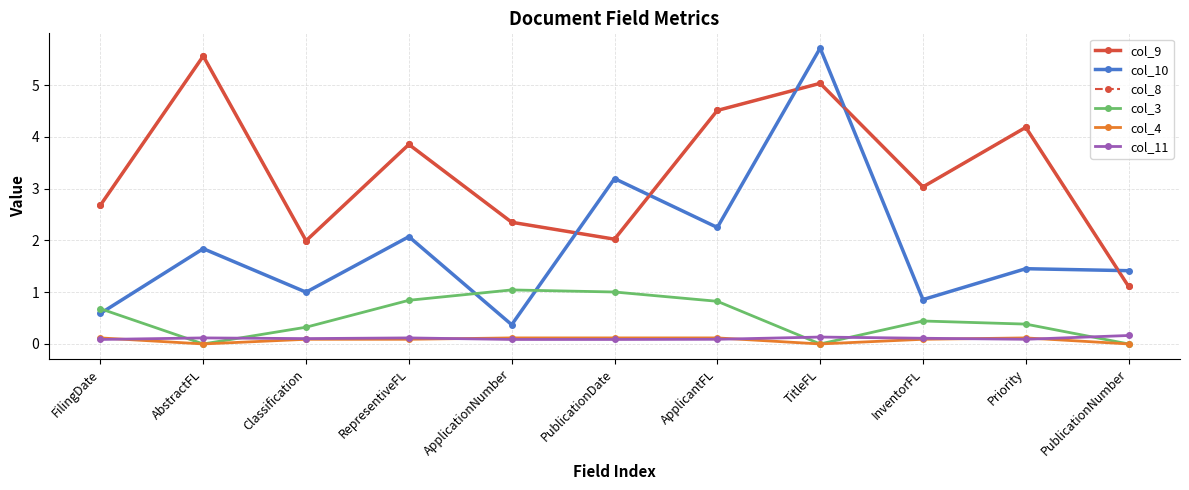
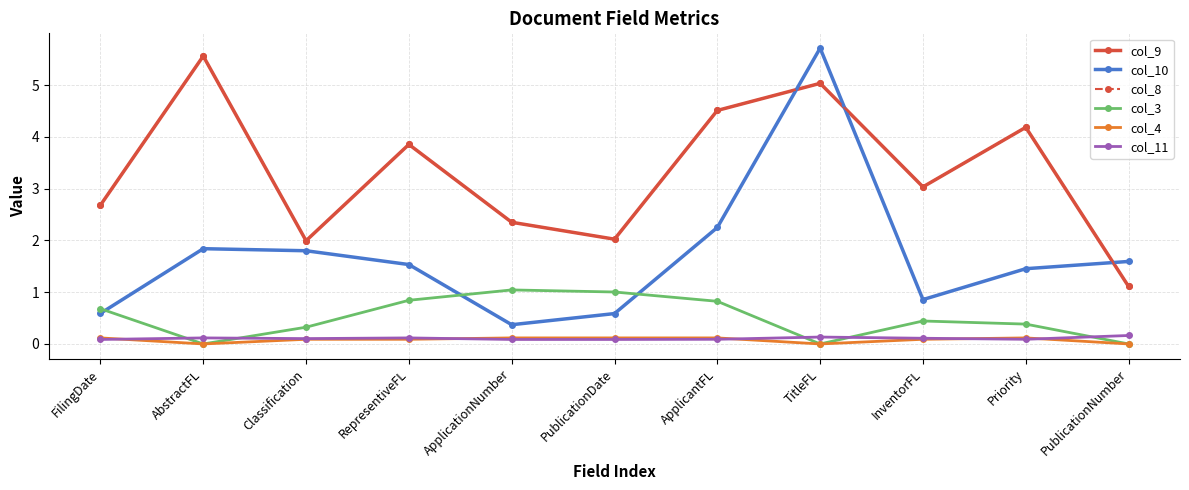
  {
    "col_10": {
      "FilingDate": 0.6,
      "AbstractFL": 1.8,
-     "Classification": 1.0,
-     "RepresentiveFL": 2.1,
+     "Classification": 1.8,
+     "RepresentiveFL": 1.5,
      "ApplicationNumber": 0.4,
-     "PublicationDate": 3.2,
+     "PublicationDate": 0.6,
      "ApplicantFL": 2.2,
      "TitleFL": 5.7,
      "InventorFL": 0.9,
      "Priority": 1.5,
-     "PublicationNumber": 1.4
+     "PublicationNumber": 1.6
    },
    "col_3": {
      "FilingDate": 0.7,
      "Classification": 0.3,
      "RepresentiveFL": 0.8,
      "ApplicationNumber": 1.0,
      "PublicationDate": 1.0,
      "ApplicantFL": 0.8,
      "InventorFL": 0.4,
      "Priority": 0.4
    },
    "col_11": {
      "AbstractFL": 0.1,
      "TitleFL": 0.1,
      "PublicationNumber": 0.2
    }
  }
